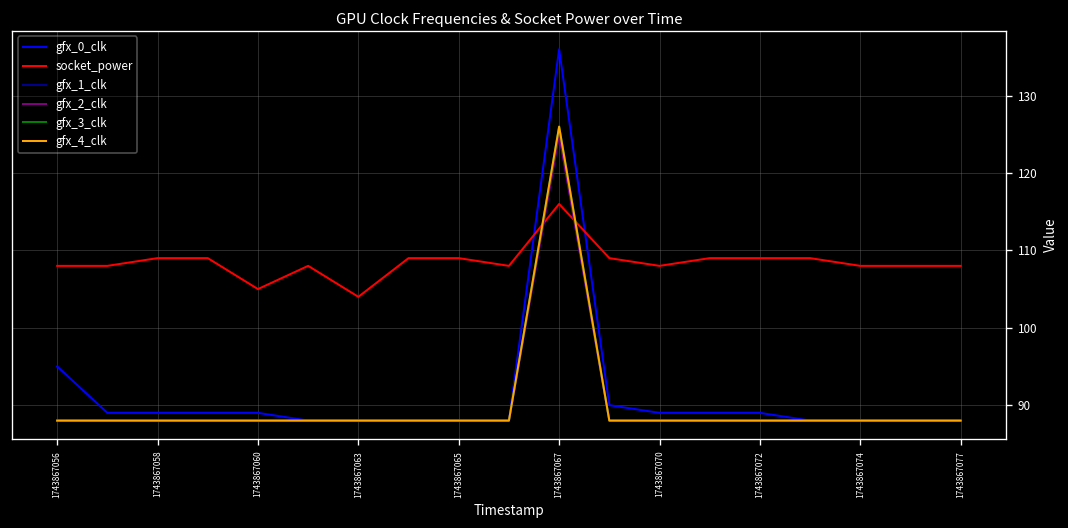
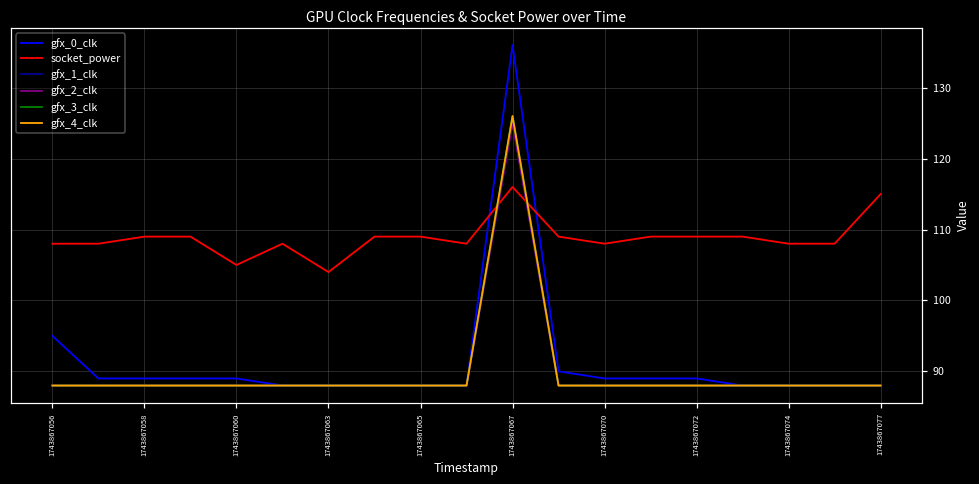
  {
    "gfx_0_clk": {
      "1743867056": 95,
      "1743867058": 89,
      "1743867060": 89,
      "1743867067": 136,
      "1743867070": 89,
      "1743867072": 89
    },
    "socket_power": {
      "1743867056": 108,
      "1743867058": 109,
      "1743867060": 105,
      "1743867063": 104,
      "1743867065": 109,
      "1743867067": 116,
      "1743867070": 108,
      "1743867072": 109,
      "1743867074": 108,
-     "1743867077": 108
+     "1743867077": 115
    },
    "gfx_2_clk": {
      "1743867067": 125
    },
    "gfx_4_clk": {
      "1743867067": 126
    }
  }
